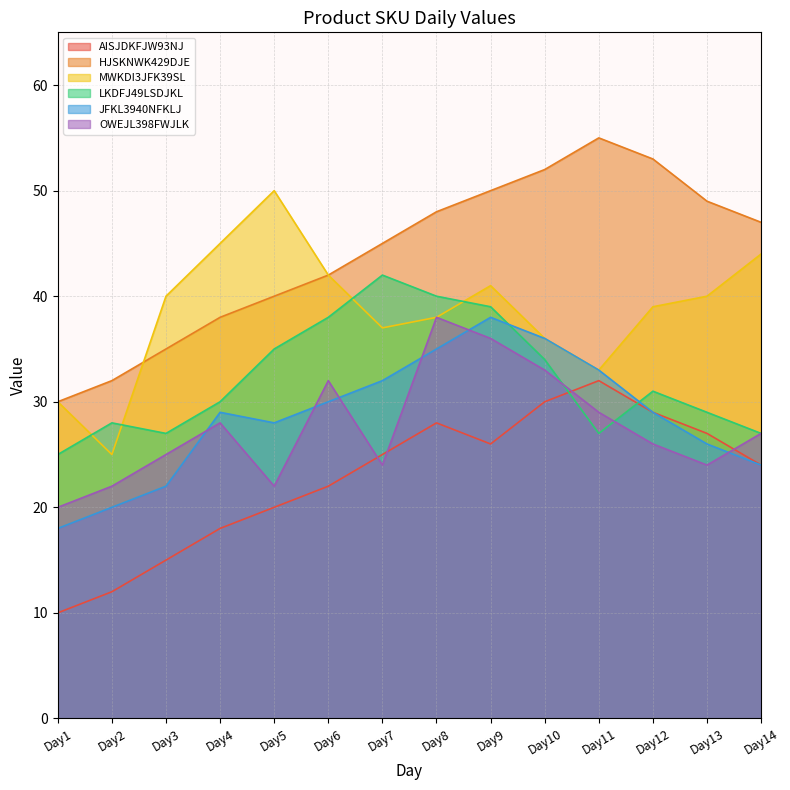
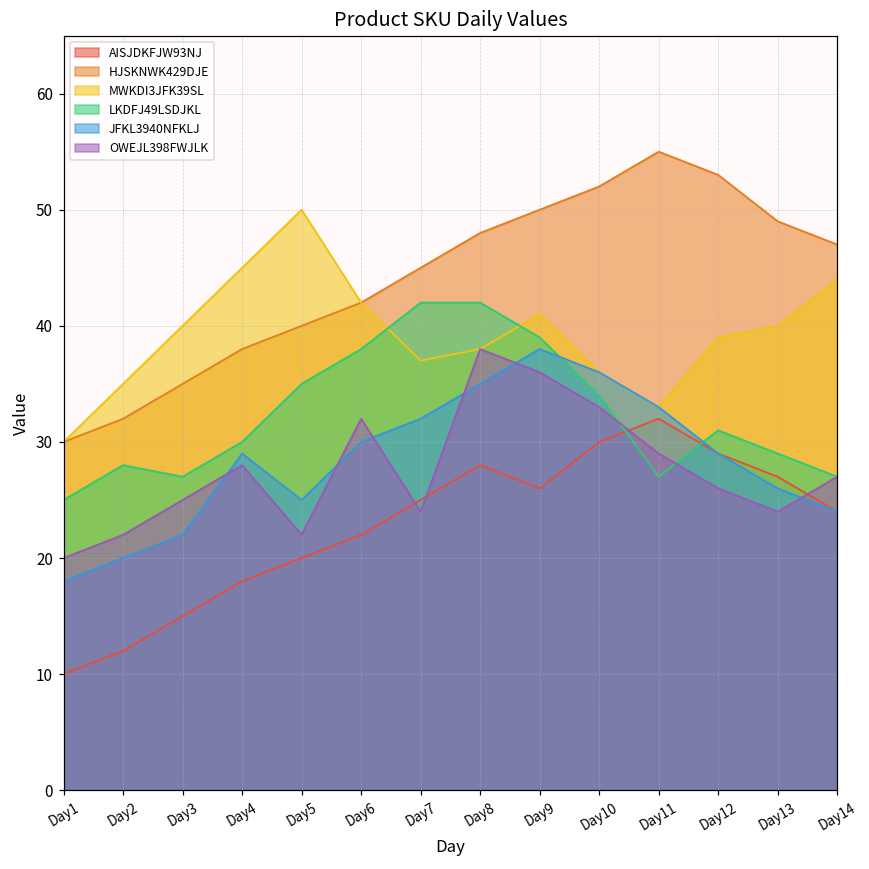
  {
    "MWKDI3JFK39SL": {
-     "Day2": 25,
+     "Day2": 35,
      "Day3": 40,
      "Day4": 45,
      "Day5": 50,
      "Day7": 37,
      "Day9": 41,
      "Day12": 39,
      "Day13": 40,
      "Day14": 44
    },
    "LKDFJ49LSDJKL": {
      "Day1": 25,
      "Day2": 28,
      "Day3": 27,
      "Day4": 30,
      "Day5": 35,
      "Day6": 38,
      "Day7": 42,
-     "Day8": 40,
+     "Day8": 42,
      "Day9": 39,
      "Day10": 34,
      "Day11": 27,
      "Day12": 31,
      "Day13": 29
    },
    "JFKL3940NFKLJ": {
      "Day1": 18,
      "Day2": 20,
      "Day3": 22,
      "Day4": 29,
-     "Day5": 28,
+     "Day5": 25,
      "Day6": 30,
      "Day7": 32,
      "Day8": 35,
      "Day9": 38,
      "Day13": 26
    },
    "OWEJL398FWJLK": {
      "Day1": 20,
      "Day2": 22,
      "Day3": 25,
      "Day4": 28,
      "Day5": 22,
      "Day6": 32,
      "Day7": 24,
      "Day9": 36,
      "Day10": 33,
      "Day11": 29,
      "Day12": 26,
      "Day13": 24
    }
  }
